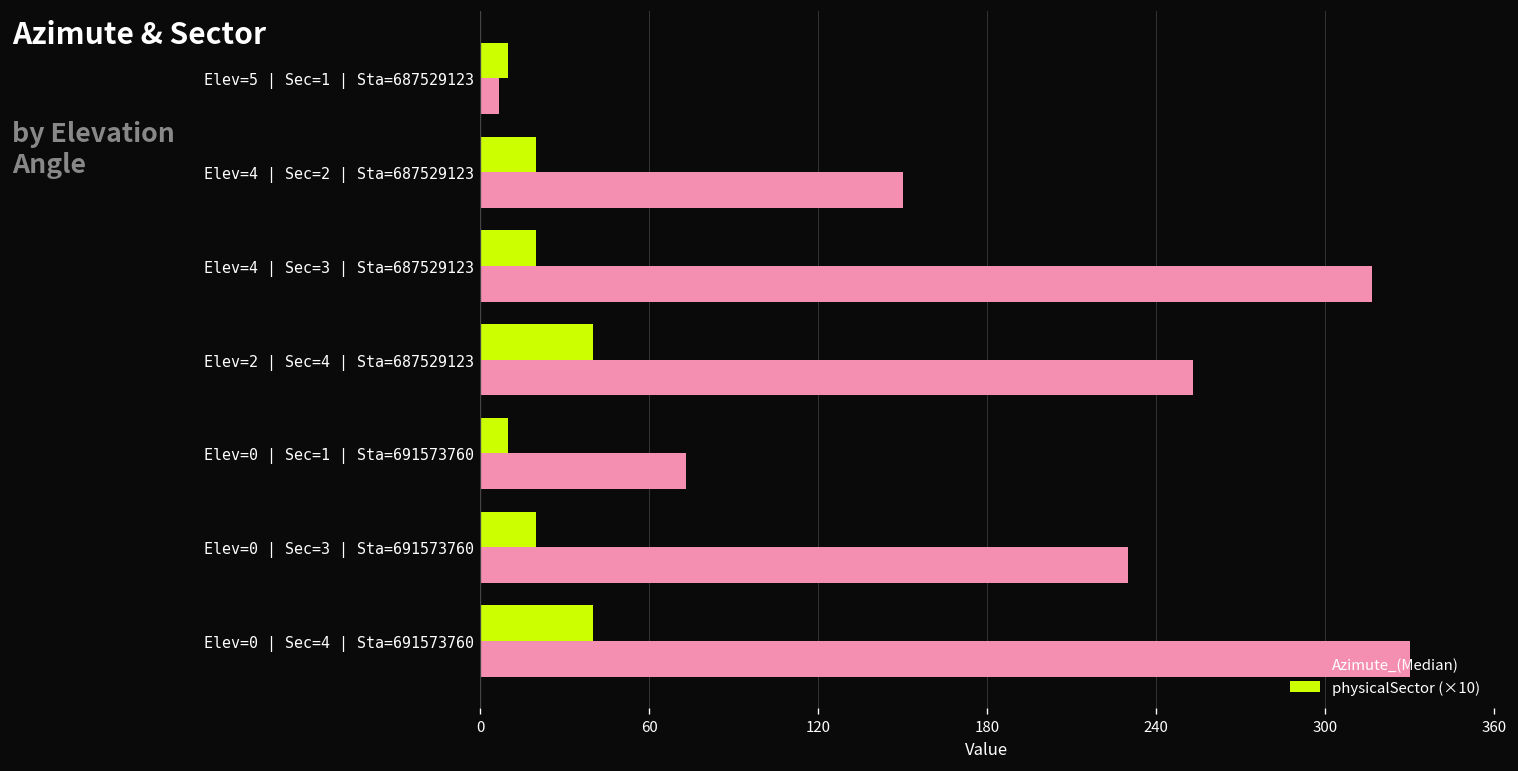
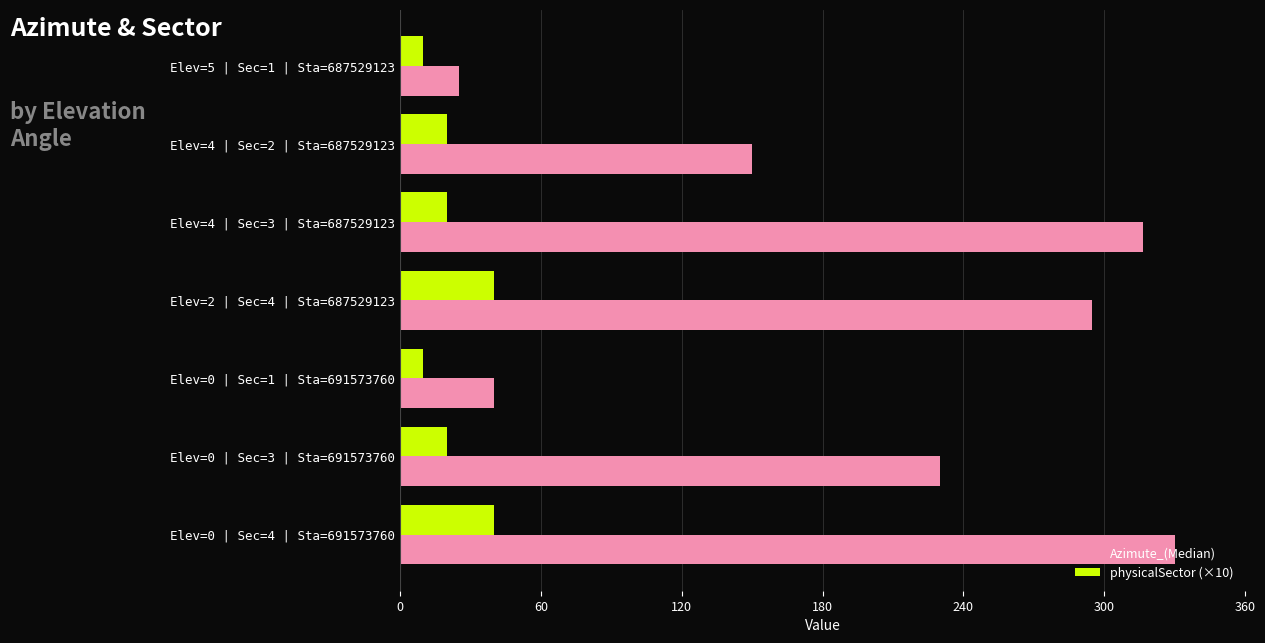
  {
    "Azimute_(Median)": {
-     "Elev=5 | Sec=1 | Sta=687529123": 7,
+     "Elev=5 | Sec=1 | Sta=687529123": 25,
      "Elev=4 | Sec=2 | Sta=687529123": 150,
      "Elev=4 | Sec=3 | Sta=687529123": 317,
-     "Elev=2 | Sec=4 | Sta=687529123": 253,
-     "Elev=0 | Sec=1 | Sta=691573760": 73,
+     "Elev=2 | Sec=4 | Sta=687529123": 295,
+     "Elev=0 | Sec=1 | Sta=691573760": 40,
      "Elev=0 | Sec=3 | Sta=691573760": 230,
      "Elev=0 | Sec=4 | Sta=691573760": 330
    },
    "physicalSector (×10)": {
      "Elev=5 | Sec=1 | Sta=687529123": 10,
      "Elev=4 | Sec=2 | Sta=687529123": 20,
      "Elev=4 | Sec=3 | Sta=687529123": 20,
      "Elev=2 | Sec=4 | Sta=687529123": 40,
      "Elev=0 | Sec=1 | Sta=691573760": 10,
      "Elev=0 | Sec=3 | Sta=691573760": 20,
      "Elev=0 | Sec=4 | Sta=691573760": 40
    }
  }
